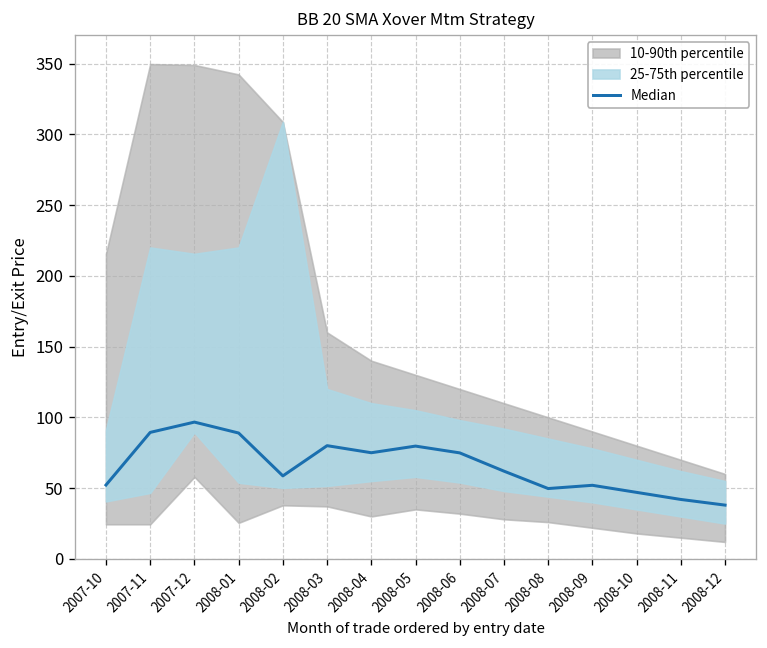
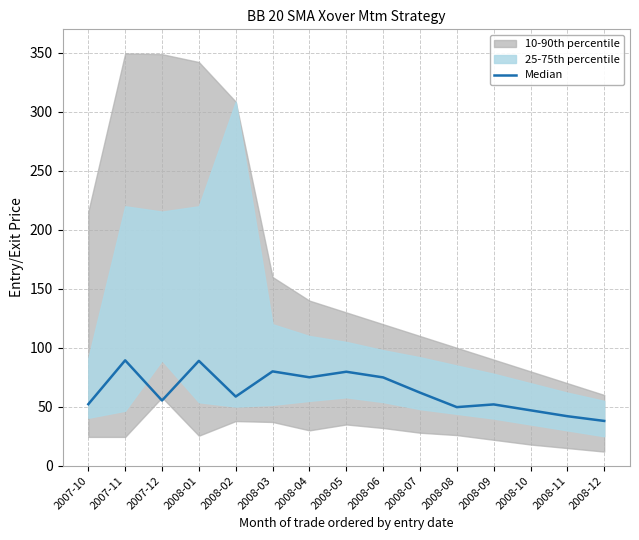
  {
    "Median": {
      "2007-10": 52,
      "2007-11": 89,
-     "2007-12": 97,
+     "2007-12": 55,
      "2008-01": 89,
      "2008-02": 59,
      "2008-03": 80,
      "2008-04": 75,
      "2008-05": 80,
      "2008-06": 75,
      "2008-07": 62,
      "2008-08": 50,
      "2008-09": 52,
      "2008-10": 47,
      "2008-11": 42,
      "2008-12": 38
    }
  }
